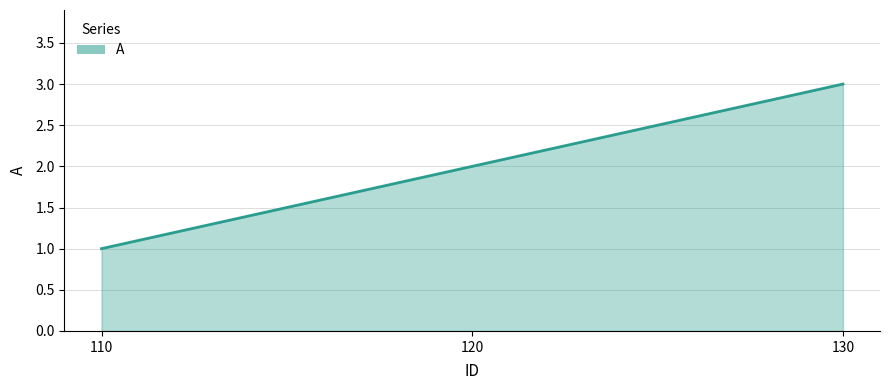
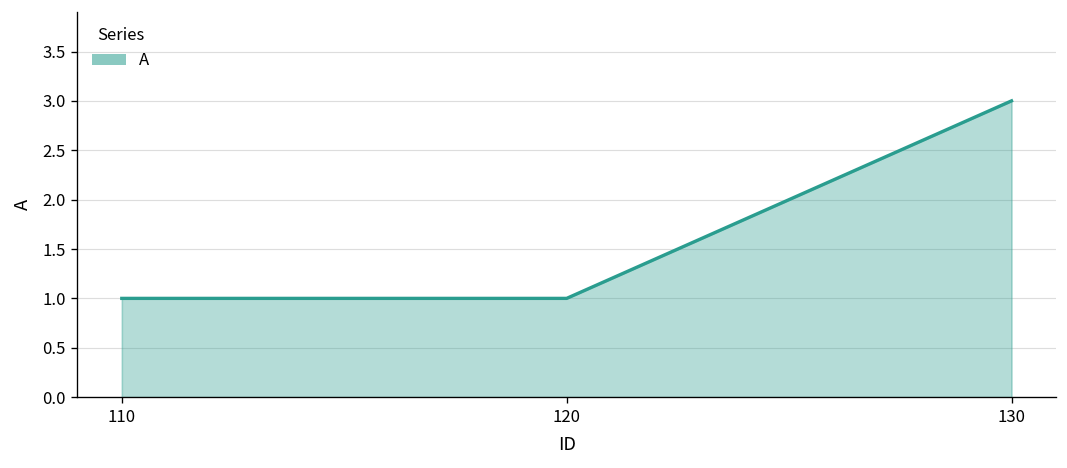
  {
    "110": 1,
-   "120": 2,
+   "120": 1,
    "130": 3
  }
